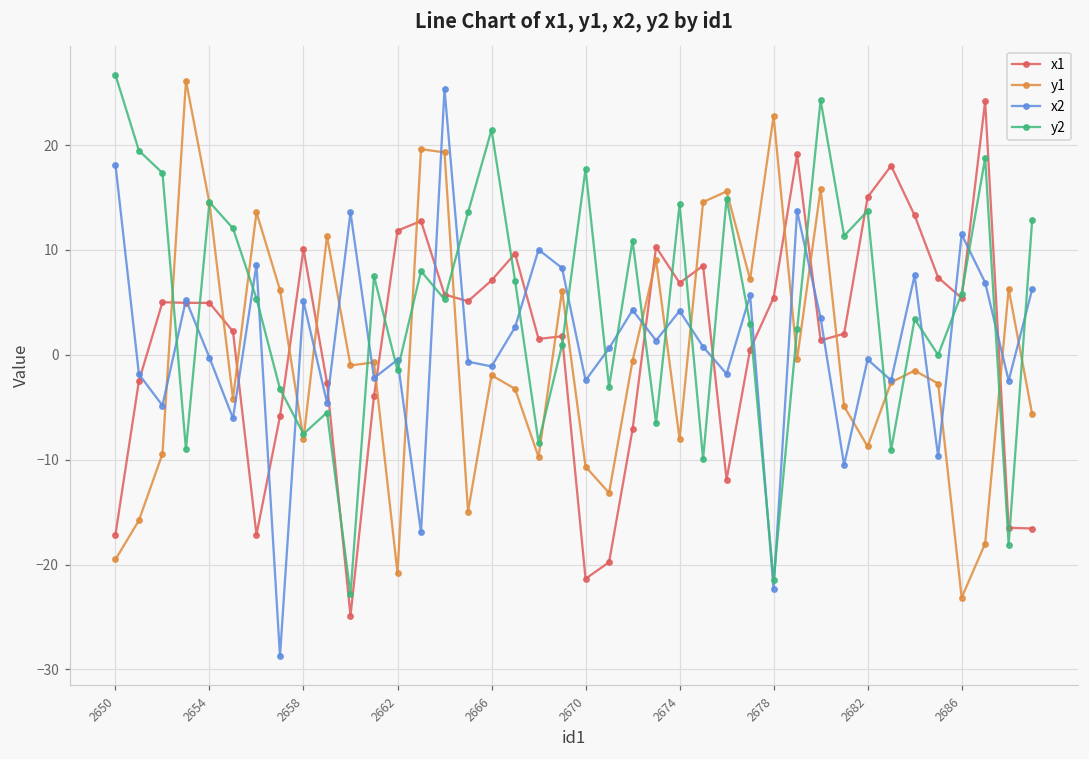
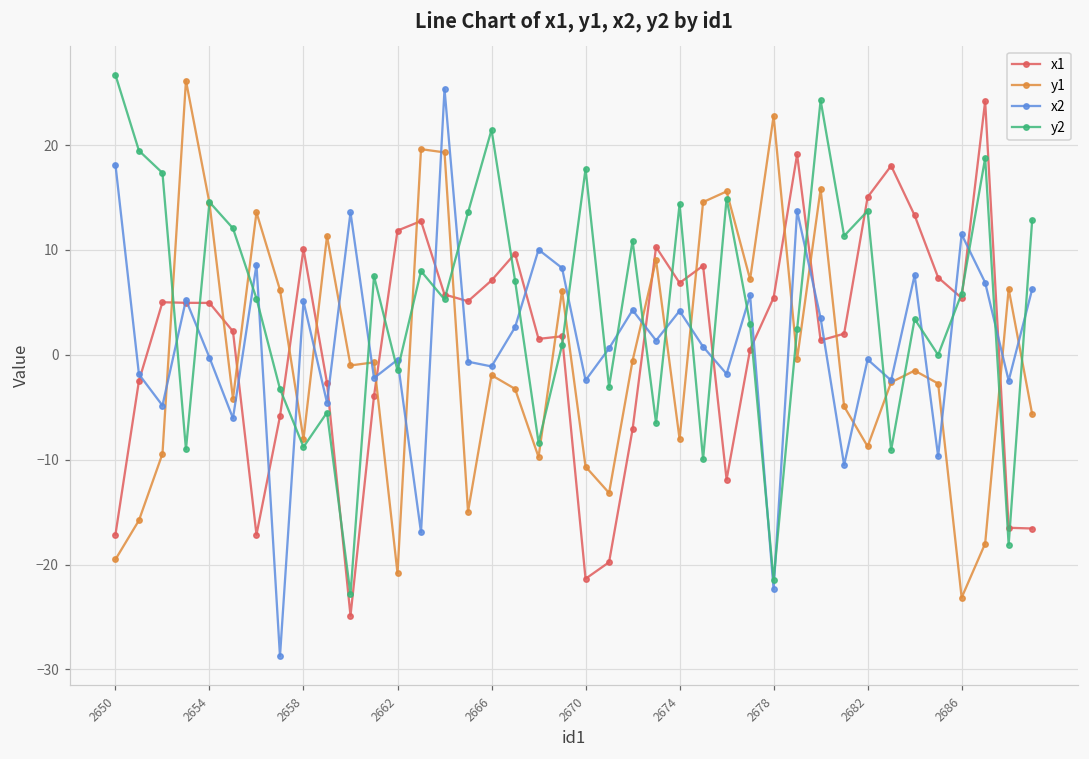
  {
    "x2": {
      "2650": 18,
      "2654": 0,
      "2658": 5,
      "2662": 0,
      "2666": -1,
      "2670": -2,
      "2674": 4,
      "2678": -22,
      "2682": 0,
      "2686": 11
    },
    "y2": {
      "2650": 27,
-     "2658": -8,
+     "2658": -9,
      "2662": -1,
      "2666": 21,
      "2670": 18,
      "2674": 14,
      "2678": -21,
      "2682": 14,
      "2686": 6
    }
  }
